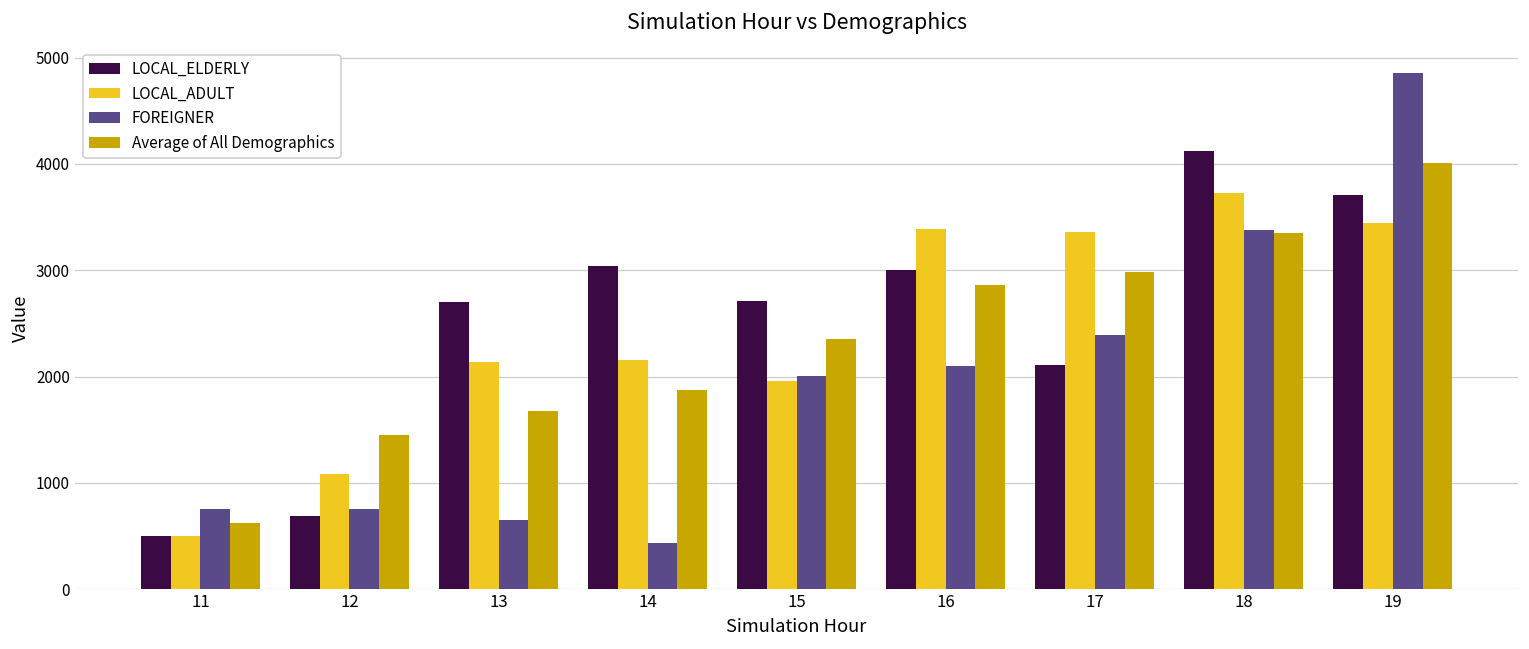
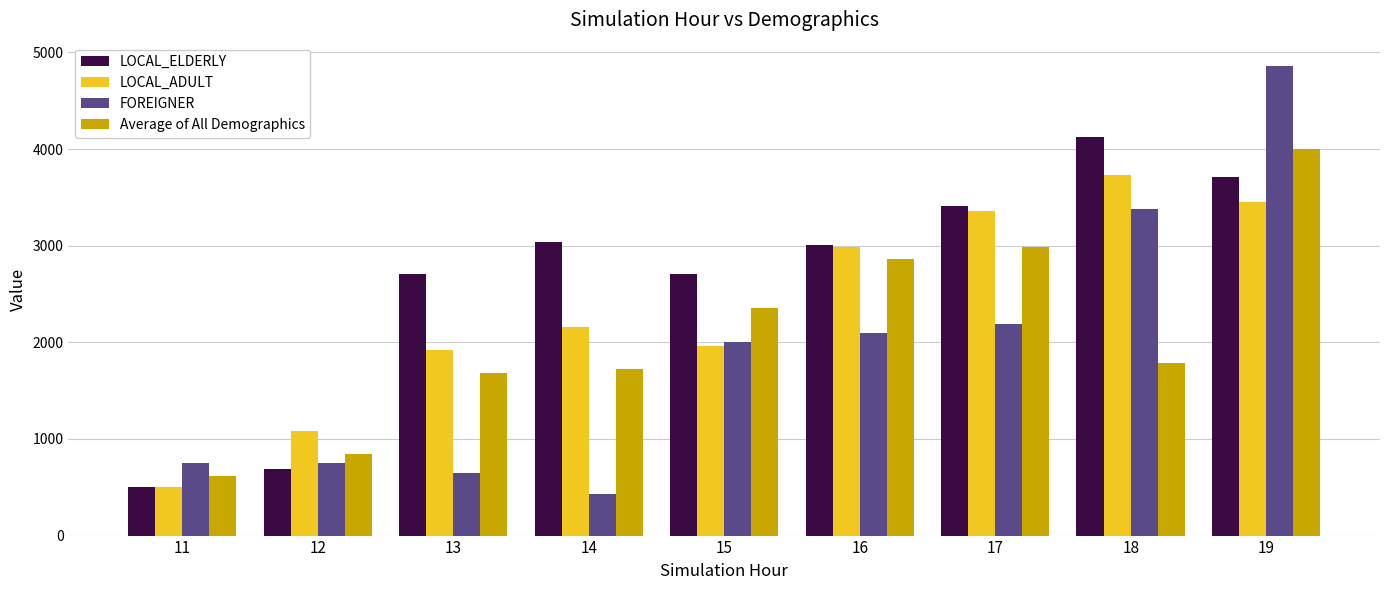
  {
    "LOCAL_ELDERLY": {
      "11": 500,
      "12": 700,
      "13": 2700,
      "14": 3000,
      "15": 2700,
      "16": 3000,
-     "17": 2100,
+     "17": 3400,
      "18": 4100,
      "19": 3700
    },
    "LOCAL_ADULT": {
      "11": 500,
      "12": 1100,
-     "13": 2100,
+     "13": 1900,
      "14": 2200,
      "15": 2000,
-     "16": 3400,
+     "16": 3000,
      "17": 3400,
      "18": 3700,
      "19": 3400
    },
    "FOREIGNER": {
      "11": 800,
      "12": 800,
      "13": 700,
      "14": 400,
      "15": 2000,
      "16": 2100,
-     "17": 2400,
+     "17": 2200,
      "18": 3400,
      "19": 4900
    },
    "Average of All Demographics": {
      "11": 600,
-     "12": 1500,
+     "12": 800,
      "13": 1700,
-     "14": 1900,
+     "14": 1700,
      "15": 2400,
      "16": 2900,
      "17": 3000,
-     "18": 3300,
+     "18": 1800,
      "19": 4000
    }
  }
